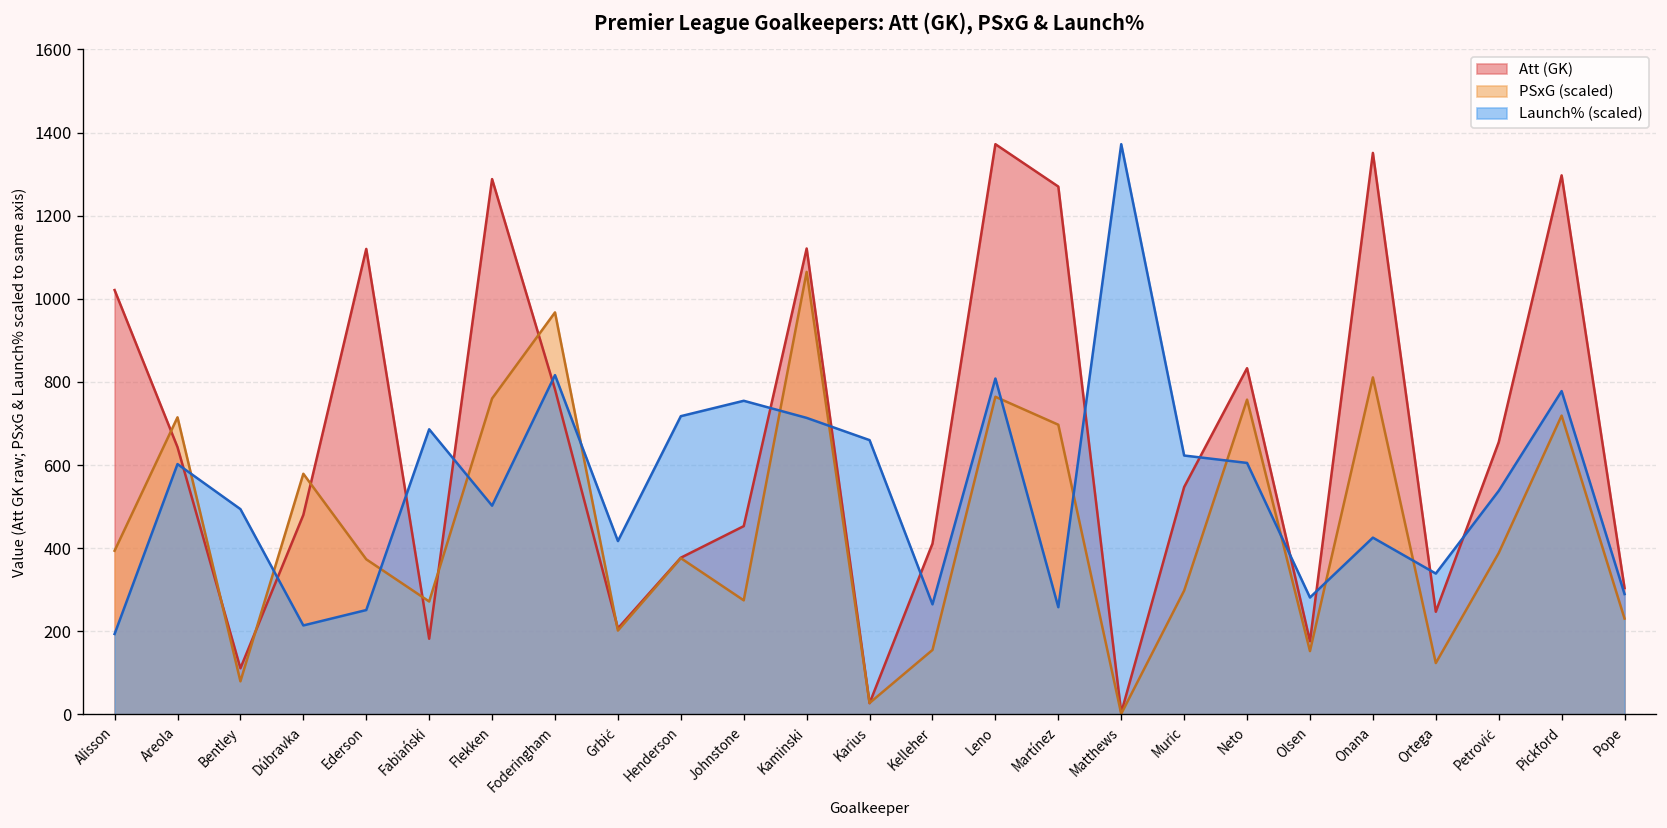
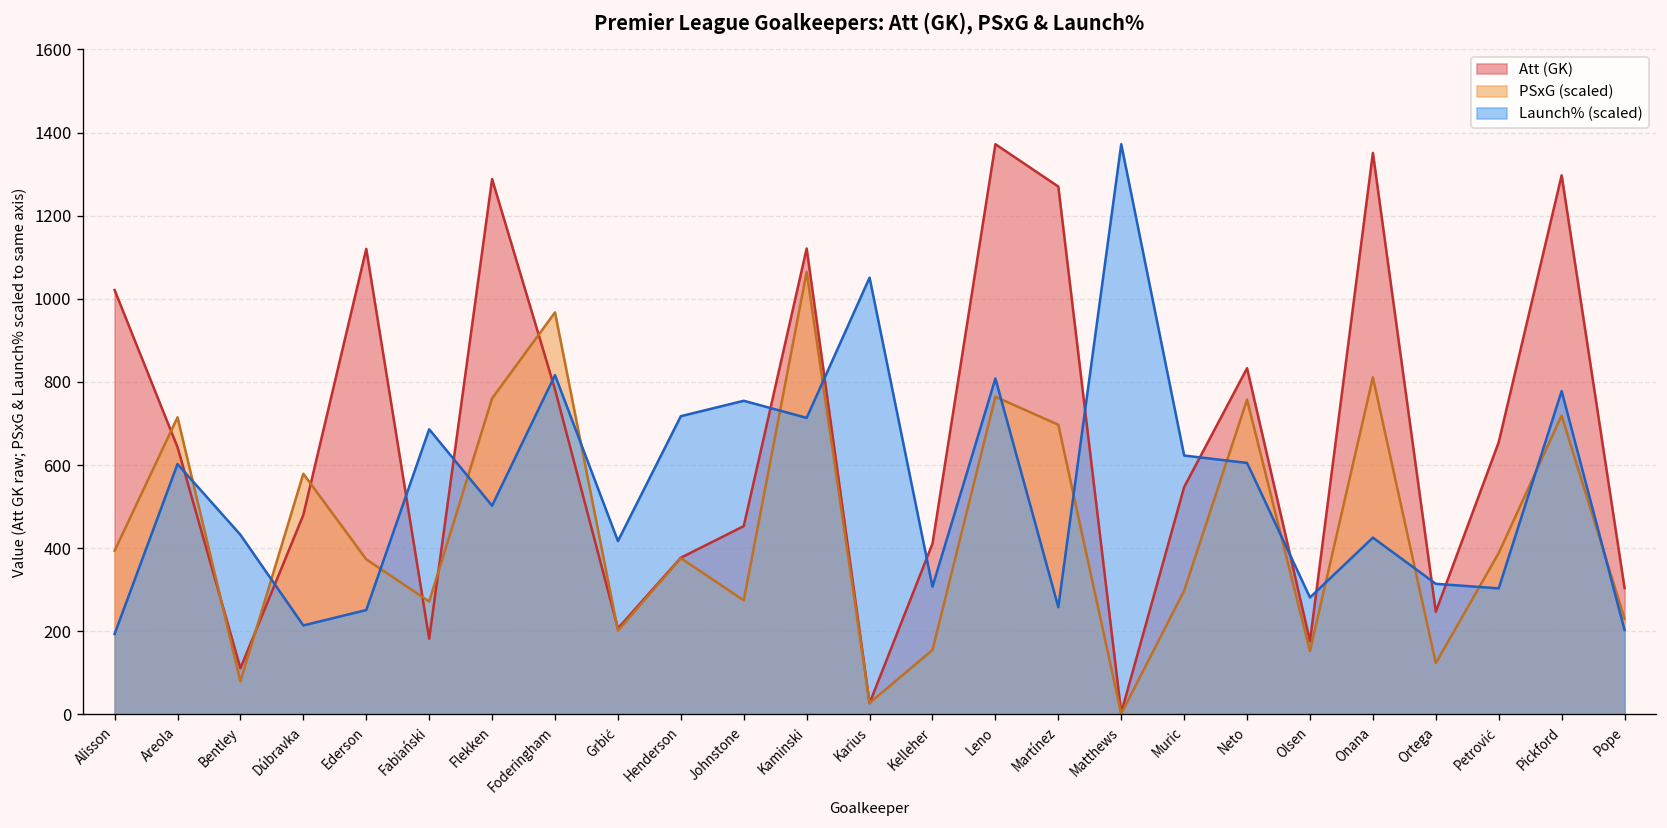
  {
    "Launch% (scaled)": {
      "Alisson": 190,
      "Areola": 600,
-     "Bentley": 490,
+     "Bentley": 430,
      "Dúbravka": 210,
      "Ederson": 250,
      "Fabiański": 690,
      "Flekken": 500,
      "Foderingham": 820,
      "Grbić": 420,
      "Henderson": 720,
      "Johnstone": 750,
      "Kaminski": 710,
-     "Karius": 660,
-     "Kelleher": 260,
+     "Karius": 1050,
+     "Kelleher": 310,
      "Leno": 810,
      "Martínez": 260,
      "Matthews": 1370,
      "Muric": 620,
      "Neto": 610,
      "Olsen": 280,
      "Onana": 430,
-     "Ortega": 340,
-     "Petrović": 540,
+     "Ortega": 310,
+     "Petrović": 300,
      "Pickford": 780,
-     "Pope": 290
+     "Pope": 200
    }
  }
